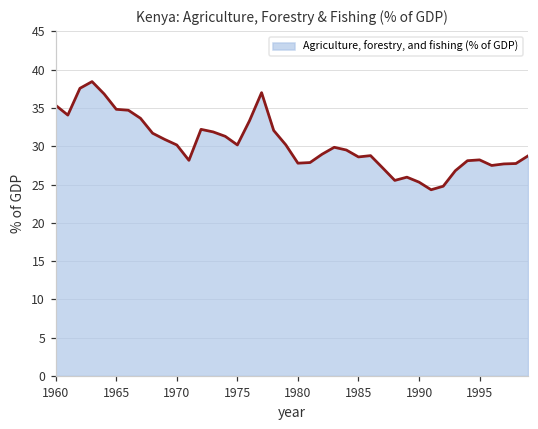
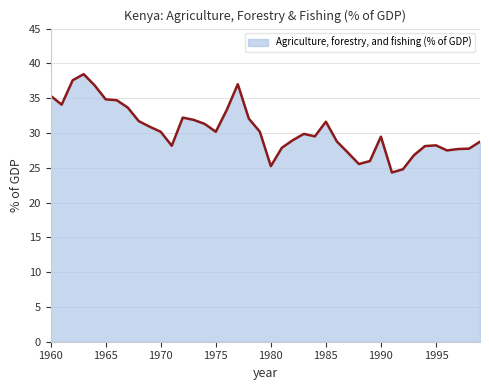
  {
    "1960": 35,
    "1965": 35,
    "1970": 30,
    "1975": 30,
-   "1980": 28,
-   "1985": 29,
-   "1990": 25,
+   "1980": 25,
+   "1985": 32,
+   "1990": 29,
    "1995": 28
  }
